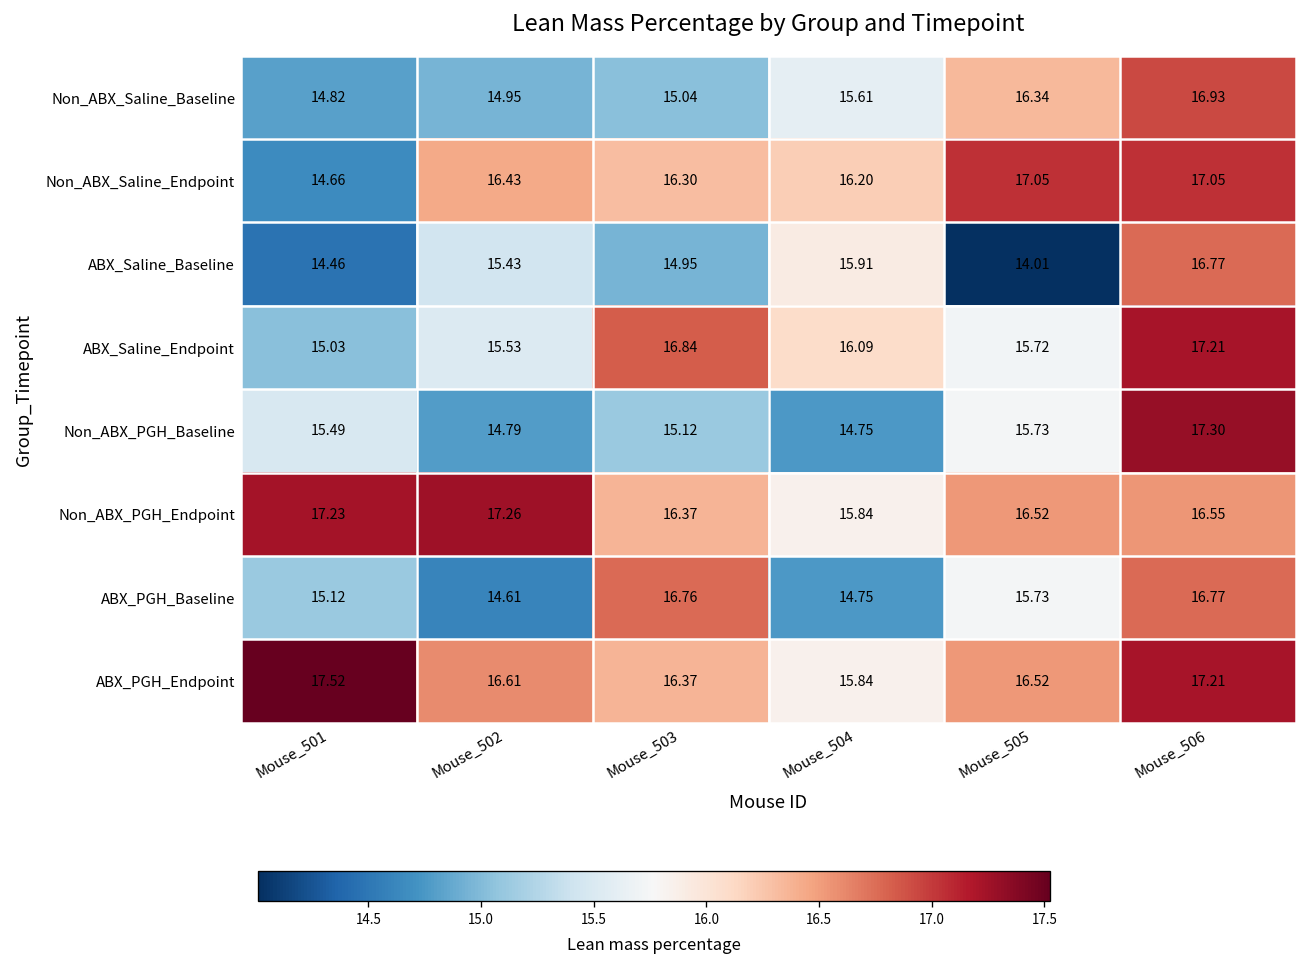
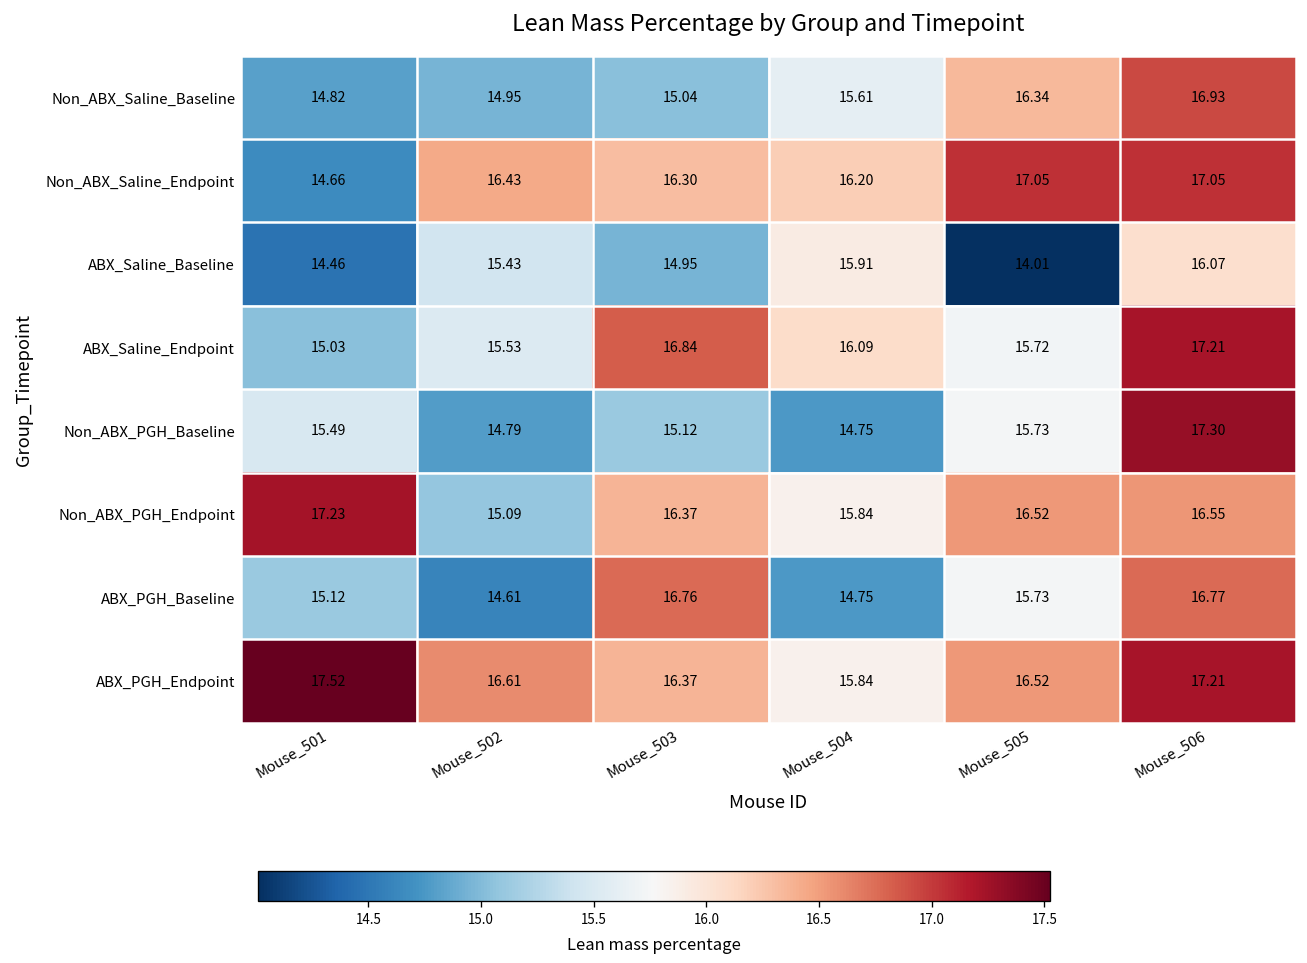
  {
    "Non_ABX_Saline_Baseline": {
      "Mouse_501": 14.82,
      "Mouse_502": 14.95,
      "Mouse_503": 15.04,
      "Mouse_504": 15.61,
      "Mouse_505": 16.34,
      "Mouse_506": 16.93
    },
    "Non_ABX_Saline_Endpoint": {
      "Mouse_501": 14.66,
      "Mouse_502": 16.43,
      "Mouse_503": 16.30,
      "Mouse_504": 16.20,
      "Mouse_505": 17.05,
      "Mouse_506": 17.05
    },
    "ABX_Saline_Baseline": {
      "Mouse_501": 14.46,
      "Mouse_502": 15.43,
      "Mouse_503": 14.95,
      "Mouse_504": 15.91,
      "Mouse_505": 14.01,
-     "Mouse_506": 16.77
+     "Mouse_506": 16.07
    },
    "ABX_Saline_Endpoint": {
      "Mouse_501": 15.03,
      "Mouse_502": 15.53,
      "Mouse_503": 16.84,
      "Mouse_504": 16.09,
      "Mouse_505": 15.72,
      "Mouse_506": 17.21
    },
    "Non_ABX_PGH_Baseline": {
      "Mouse_501": 15.49,
      "Mouse_502": 14.79,
      "Mouse_503": 15.12,
      "Mouse_504": 14.75,
      "Mouse_505": 15.73,
      "Mouse_506": 17.30
    },
    "Non_ABX_PGH_Endpoint": {
      "Mouse_501": 17.23,
-     "Mouse_502": 17.26,
+     "Mouse_502": 15.09,
      "Mouse_503": 16.37,
      "Mouse_504": 15.84,
      "Mouse_505": 16.52,
      "Mouse_506": 16.55
    },
    "ABX_PGH_Baseline": {
      "Mouse_501": 15.12,
      "Mouse_502": 14.61,
      "Mouse_503": 16.76,
      "Mouse_504": 14.75,
      "Mouse_505": 15.73,
      "Mouse_506": 16.77
    },
    "ABX_PGH_Endpoint": {
      "Mouse_501": 17.52,
      "Mouse_502": 16.61,
      "Mouse_503": 16.37,
      "Mouse_504": 15.84,
      "Mouse_505": 16.52,
      "Mouse_506": 17.21
    }
  }
